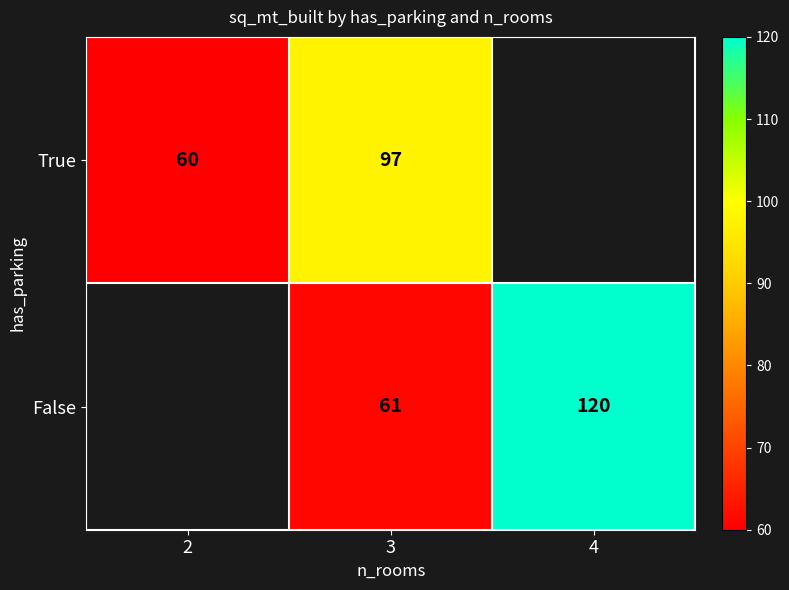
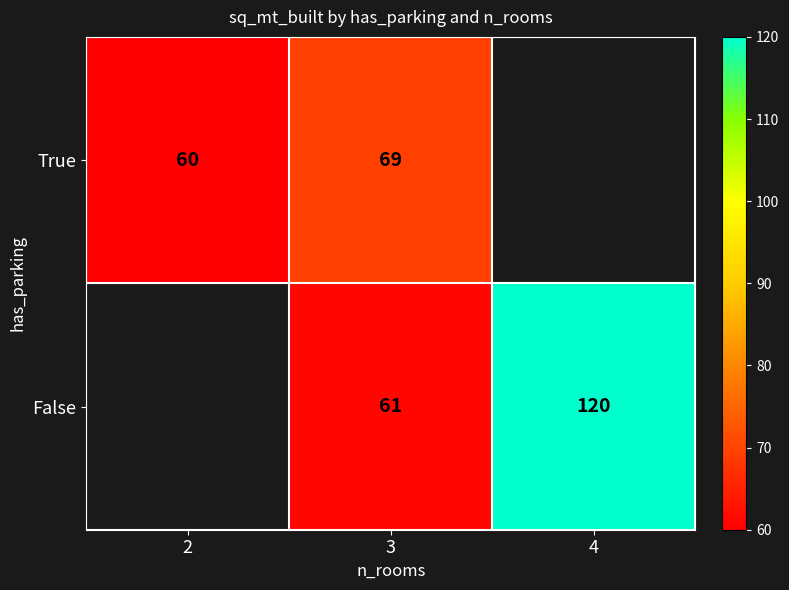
  {
    "True": {
      "2": 60,
-     "3": 97
+     "3": 69
    },
    "False": {
      "3": 61,
      "4": 120
    }
  }
